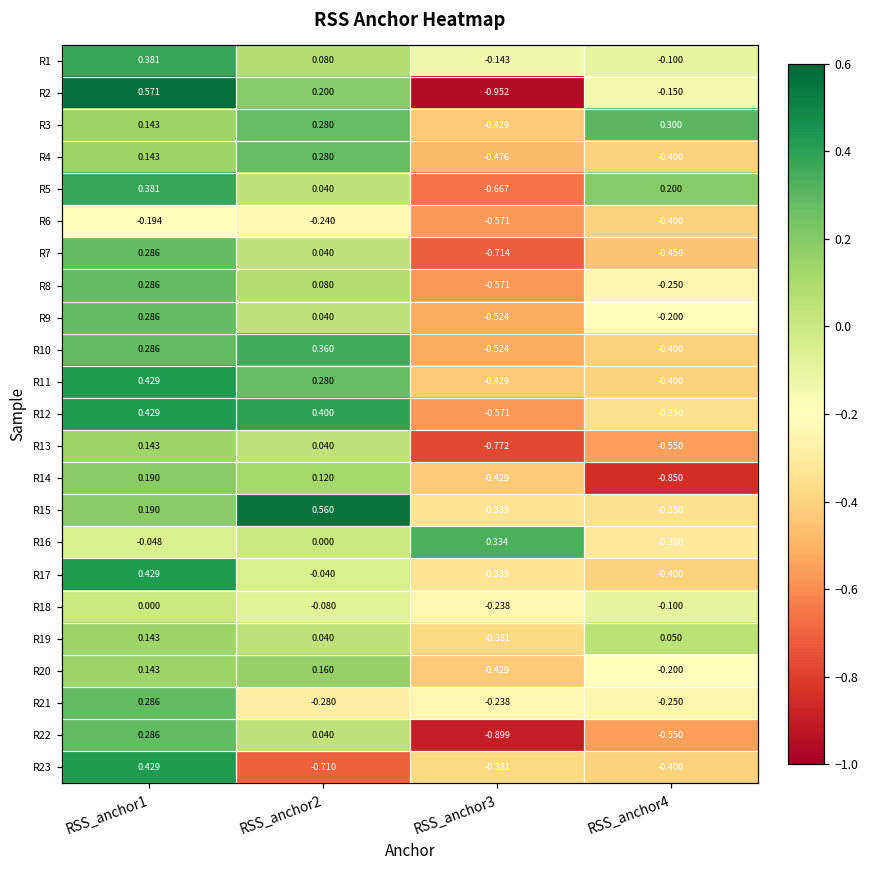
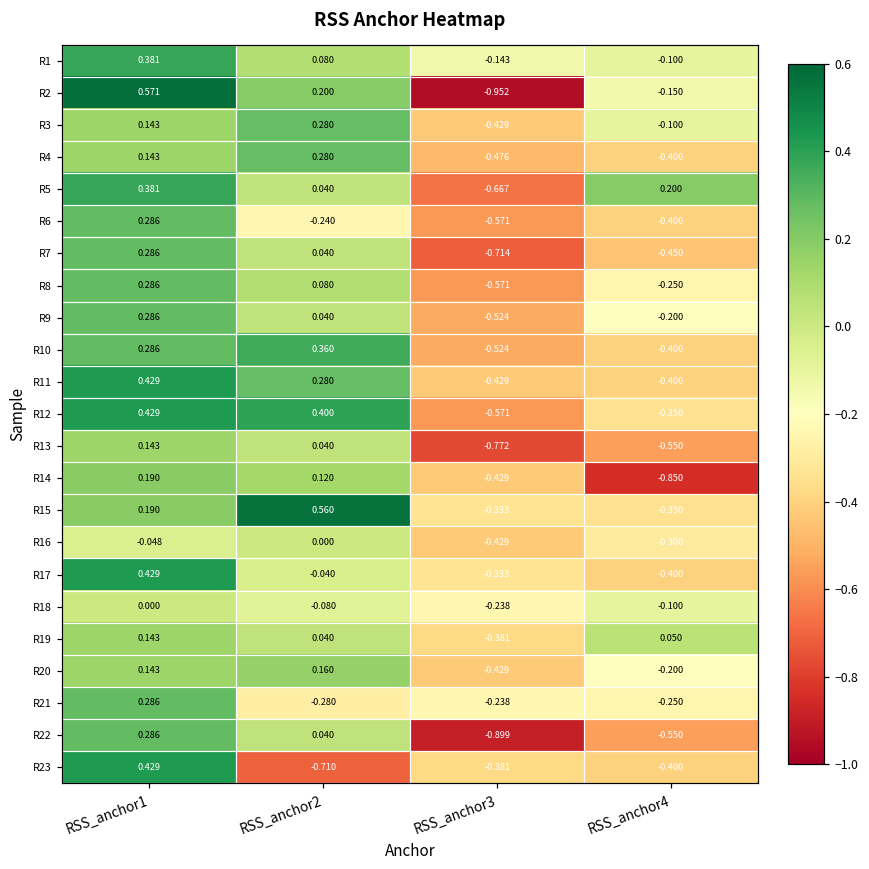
  {
    "R1": {
      "RSS_anchor1": 0.381,
      "RSS_anchor2": 0.080,
      "RSS_anchor3": -0.143,
      "RSS_anchor4": -0.100
    },
    "R2": {
      "RSS_anchor1": 0.571,
      "RSS_anchor2": 0.200,
      "RSS_anchor3": -0.952,
      "RSS_anchor4": -0.150
    },
    "R3": {
      "RSS_anchor1": 0.143,
      "RSS_anchor2": 0.280,
      "RSS_anchor3": -0.429,
-     "RSS_anchor4": 0.300
+     "RSS_anchor4": -0.100
    },
    "R4": {
      "RSS_anchor1": 0.143,
      "RSS_anchor2": 0.280,
      "RSS_anchor3": -0.476,
      "RSS_anchor4": -0.400
    },
    "R5": {
      "RSS_anchor1": 0.381,
      "RSS_anchor2": 0.040,
      "RSS_anchor3": -0.667,
      "RSS_anchor4": 0.200
    },
    "R6": {
-     "RSS_anchor1": -0.194,
+     "RSS_anchor1": 0.286,
      "RSS_anchor2": -0.240,
      "RSS_anchor3": -0.571,
      "RSS_anchor4": -0.400
    },
    "R7": {
      "RSS_anchor1": 0.286,
      "RSS_anchor2": 0.040,
      "RSS_anchor3": -0.714,
      "RSS_anchor4": -0.450
    },
    "R8": {
      "RSS_anchor1": 0.286,
      "RSS_anchor2": 0.080,
      "RSS_anchor3": -0.571,
      "RSS_anchor4": -0.250
    },
    "R9": {
      "RSS_anchor1": 0.286,
      "RSS_anchor2": 0.040,
      "RSS_anchor3": -0.524,
      "RSS_anchor4": -0.200
    },
    "R10": {
      "RSS_anchor1": 0.286,
      "RSS_anchor2": 0.360,
      "RSS_anchor3": -0.524,
      "RSS_anchor4": -0.400
    },
    "R11": {
      "RSS_anchor1": 0.429,
      "RSS_anchor2": 0.280,
      "RSS_anchor3": -0.429,
      "RSS_anchor4": -0.400
    },
    "R12": {
      "RSS_anchor1": 0.429,
      "RSS_anchor2": 0.400,
      "RSS_anchor3": -0.571,
      "RSS_anchor4": -0.350
    },
    "R13": {
      "RSS_anchor1": 0.143,
      "RSS_anchor2": 0.040,
      "RSS_anchor3": -0.772,
      "RSS_anchor4": -0.550
    },
    "R14": {
      "RSS_anchor1": 0.190,
      "RSS_anchor2": 0.120,
      "RSS_anchor3": -0.429,
      "RSS_anchor4": -0.850
    },
    "R15": {
      "RSS_anchor1": 0.190,
      "RSS_anchor2": 0.560,
      "RSS_anchor3": -0.333,
      "RSS_anchor4": -0.350
    },
    "R16": {
      "RSS_anchor1": -0.048,
      "RSS_anchor2": 0.000,
-     "RSS_anchor3": 0.334,
+     "RSS_anchor3": -0.429,
      "RSS_anchor4": -0.300
    },
    "R17": {
      "RSS_anchor1": 0.429,
      "RSS_anchor2": -0.040,
      "RSS_anchor3": -0.333,
      "RSS_anchor4": -0.400
    },
    "R18": {
      "RSS_anchor1": 0.000,
      "RSS_anchor2": -0.080,
      "RSS_anchor3": -0.238,
      "RSS_anchor4": -0.100
    },
    "R19": {
      "RSS_anchor1": 0.143,
      "RSS_anchor2": 0.040,
      "RSS_anchor3": -0.381,
      "RSS_anchor4": 0.050
    },
    "R20": {
      "RSS_anchor1": 0.143,
      "RSS_anchor2": 0.160,
      "RSS_anchor3": -0.429,
      "RSS_anchor4": -0.200
    },
    "R21": {
      "RSS_anchor1": 0.286,
      "RSS_anchor2": -0.280,
      "RSS_anchor3": -0.238,
      "RSS_anchor4": -0.250
    },
    "R22": {
      "RSS_anchor1": 0.286,
      "RSS_anchor2": 0.040,
      "RSS_anchor3": -0.899,
      "RSS_anchor4": -0.550
    },
    "R23": {
      "RSS_anchor1": 0.429,
      "RSS_anchor2": -0.710,
      "RSS_anchor3": -0.381,
      "RSS_anchor4": -0.400
    }
  }
